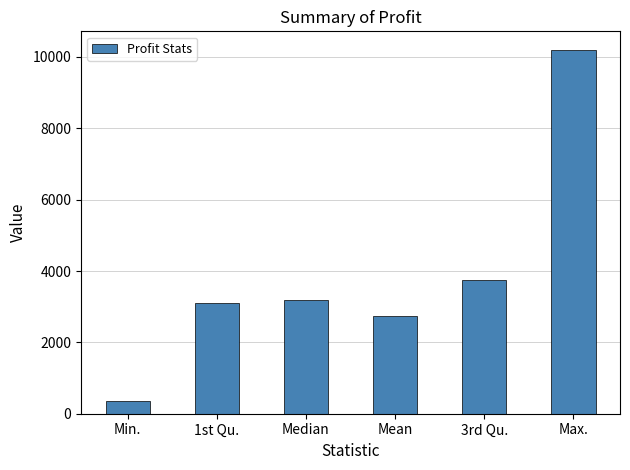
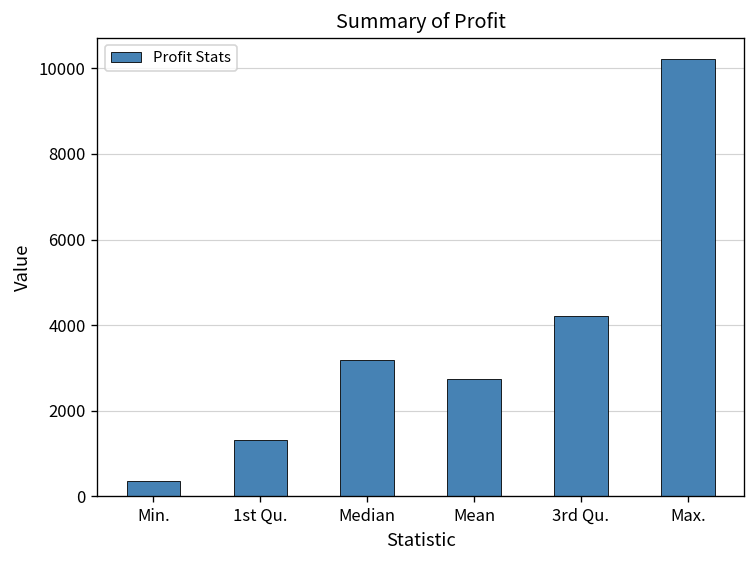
  {
    "Min.": 400,
-   "1st Qu.": 3100,
+   "1st Qu.": 1300,
    "Median": 3200,
    "Mean": 2700,
-   "3rd Qu.": 3800,
+   "3rd Qu.": 4200,
    "Max.": 10200
  }
